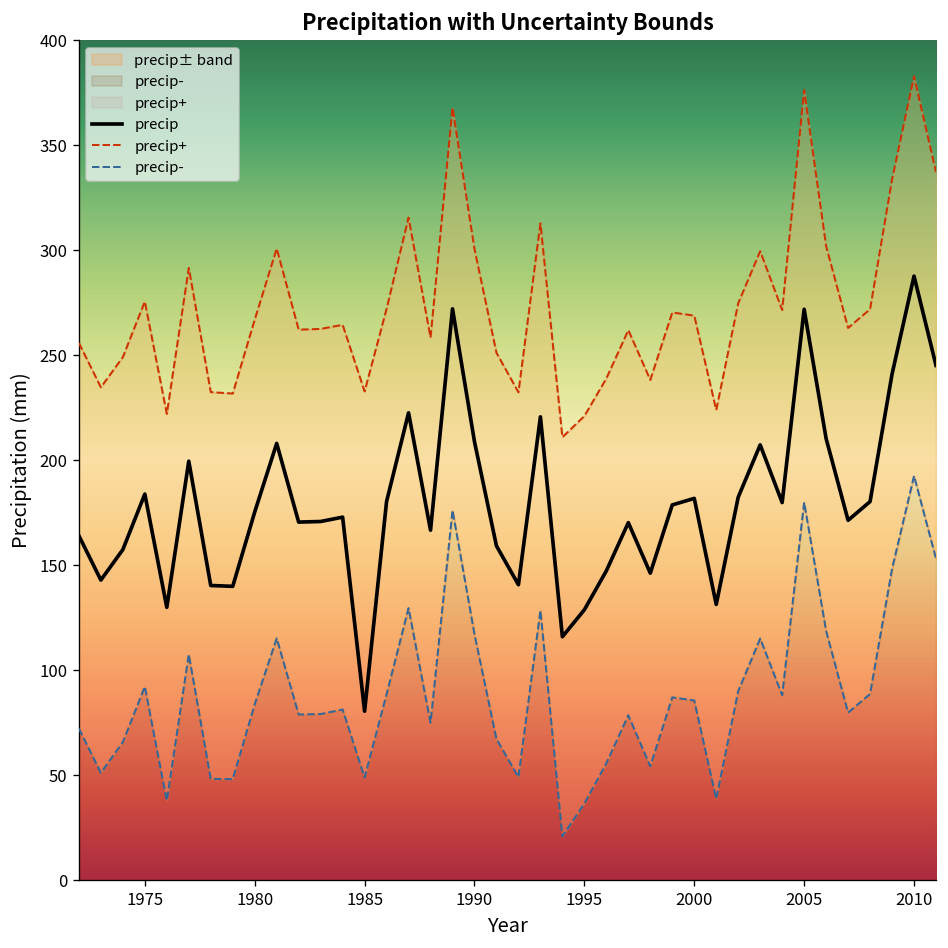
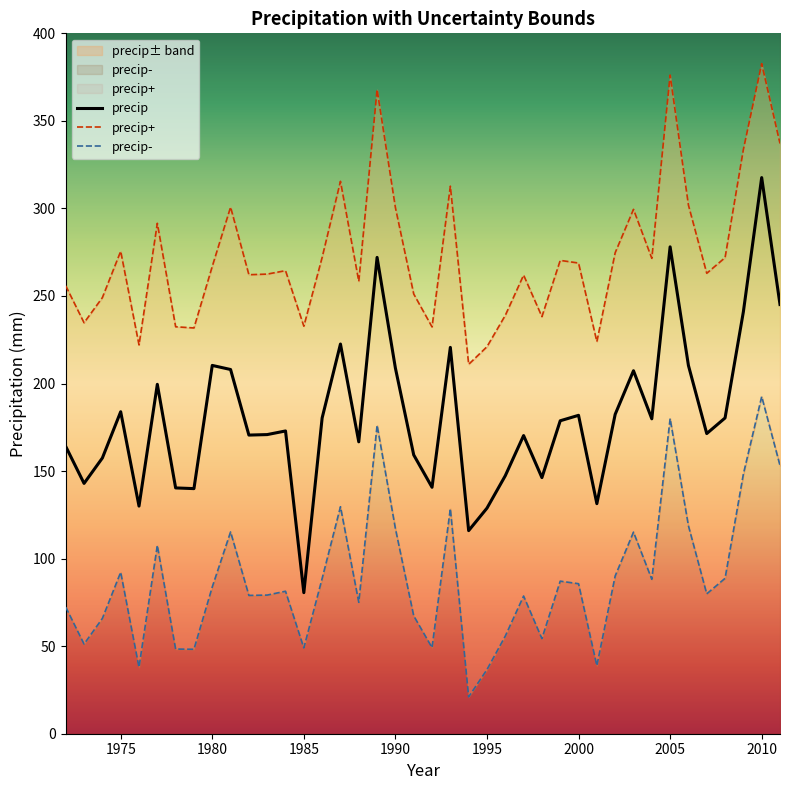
  {
    "precip": {
      "1975": 184,
-     "1980": 175,
+     "1980": 210,
      "1985": 81,
      "1990": 209,
      "1995": 129,
      "2000": 182,
-     "2005": 272,
-     "2010": 288
+     "2005": 278,
+     "2010": 318
    }
  }
